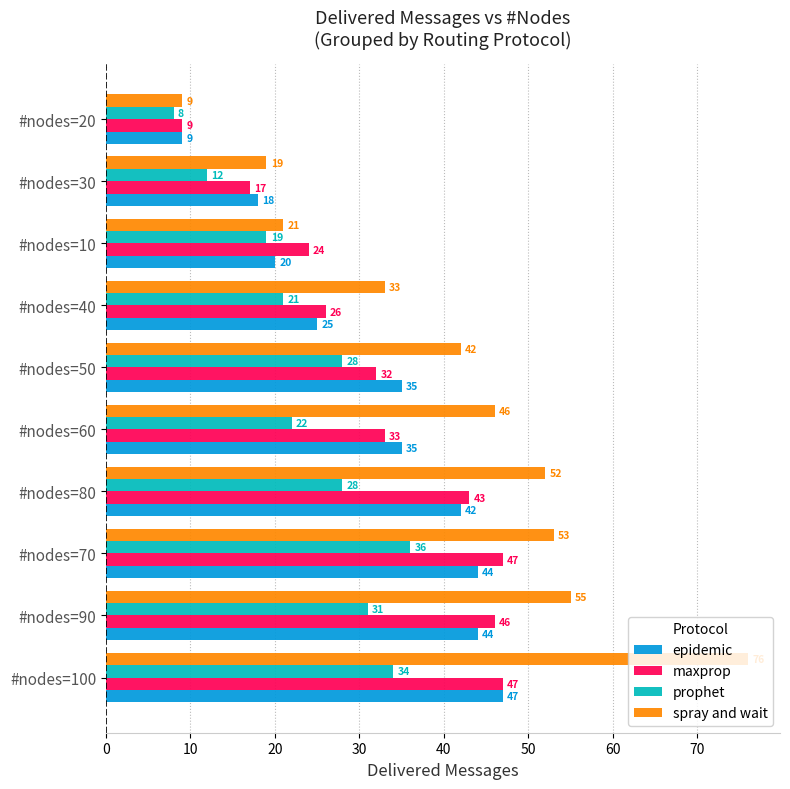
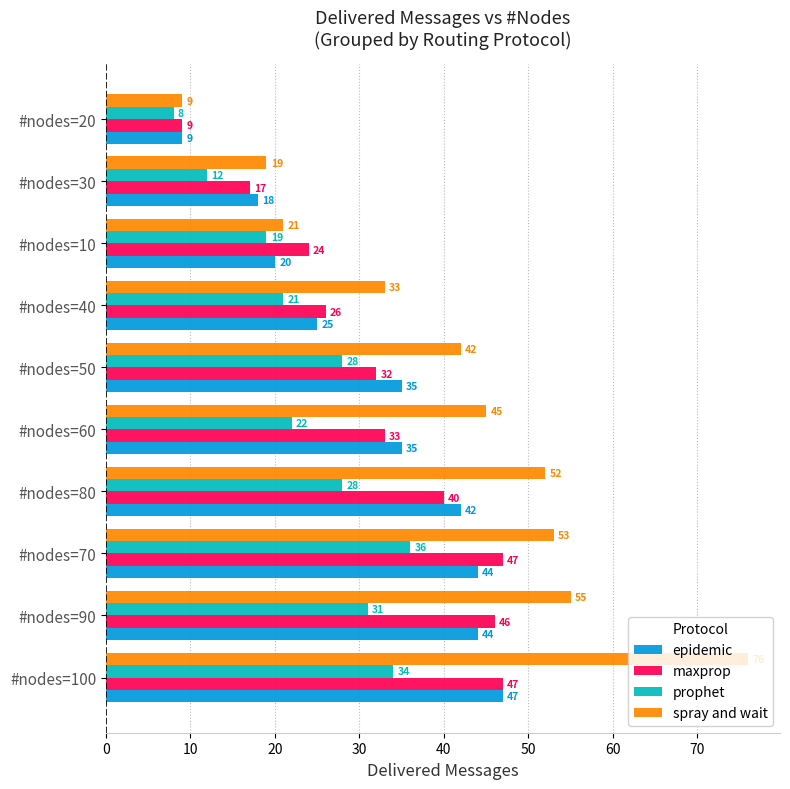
  {
    "maxprop": {
      "#nodes=20": 9,
      "#nodes=30": 17,
      "#nodes=10": 24,
      "#nodes=40": 26,
      "#nodes=50": 32,
      "#nodes=60": 33,
-     "#nodes=80": 43,
+     "#nodes=80": 40,
      "#nodes=70": 47,
      "#nodes=90": 46,
      "#nodes=100": 47
    },
    "spray and wait": {
      "#nodes=20": 9,
      "#nodes=30": 19,
      "#nodes=10": 21,
      "#nodes=40": 33,
      "#nodes=50": 42,
-     "#nodes=60": 46,
+     "#nodes=60": 45,
      "#nodes=80": 52,
      "#nodes=70": 53,
      "#nodes=90": 55
    }
  }
